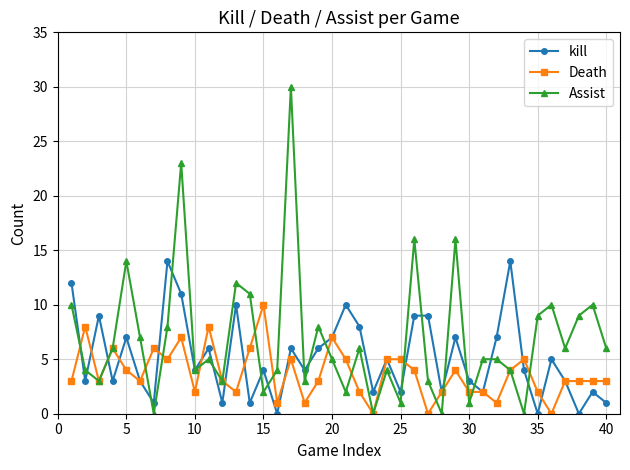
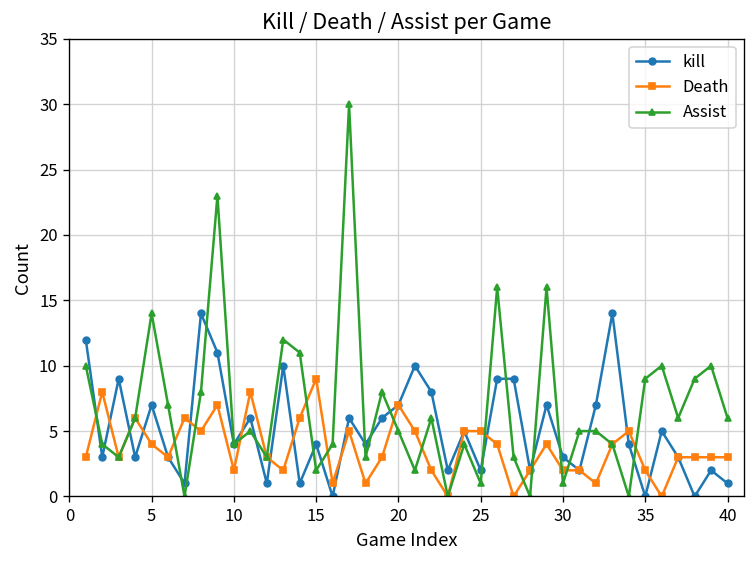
  {
    "kill": {
      "5": 7,
      "15": 4,
      "25": 2,
      "30": 3,
      "35": 0,
      "40": 1
    },
    "Death": {
      "5": 4,
      "10": 2,
-     "15": 10,
+     "15": 9,
      "25": 5,
      "30": 2,
      "35": 2,
      "40": 3
    },
    "Assist": {
      "5": 14,
      "15": 2,
      "20": 5,
      "25": 1,
      "30": 1,
      "35": 9,
      "40": 6
    }
  }
